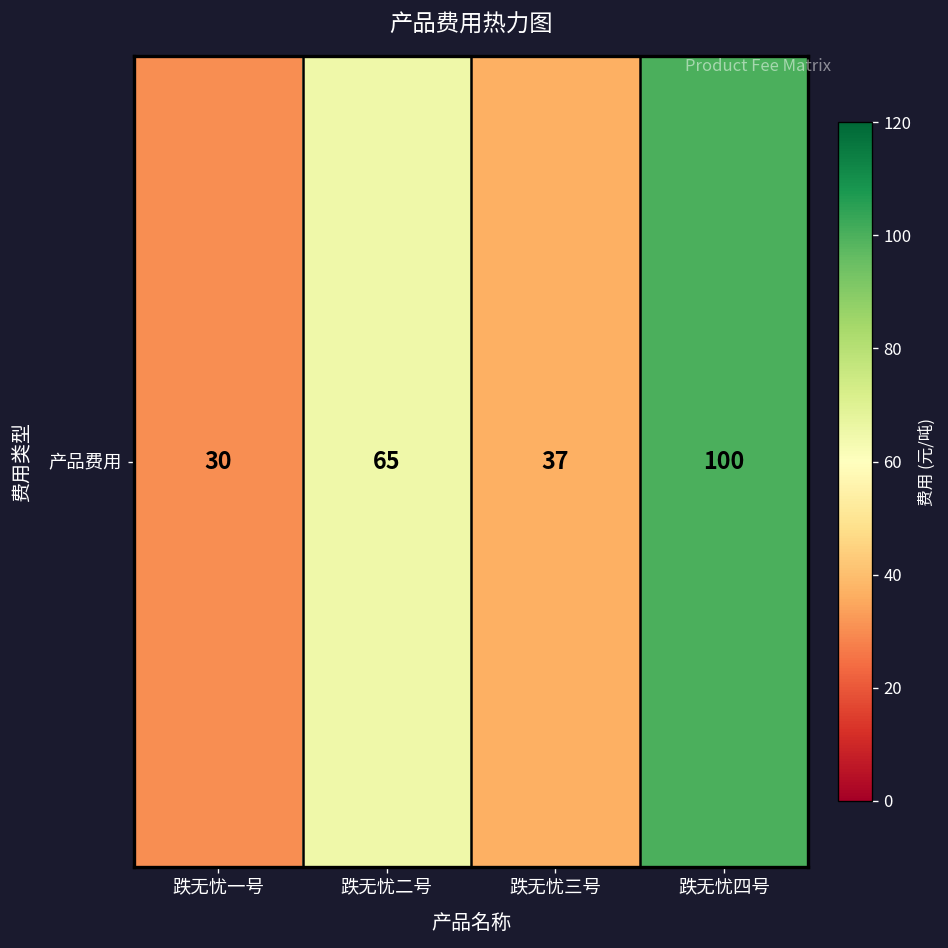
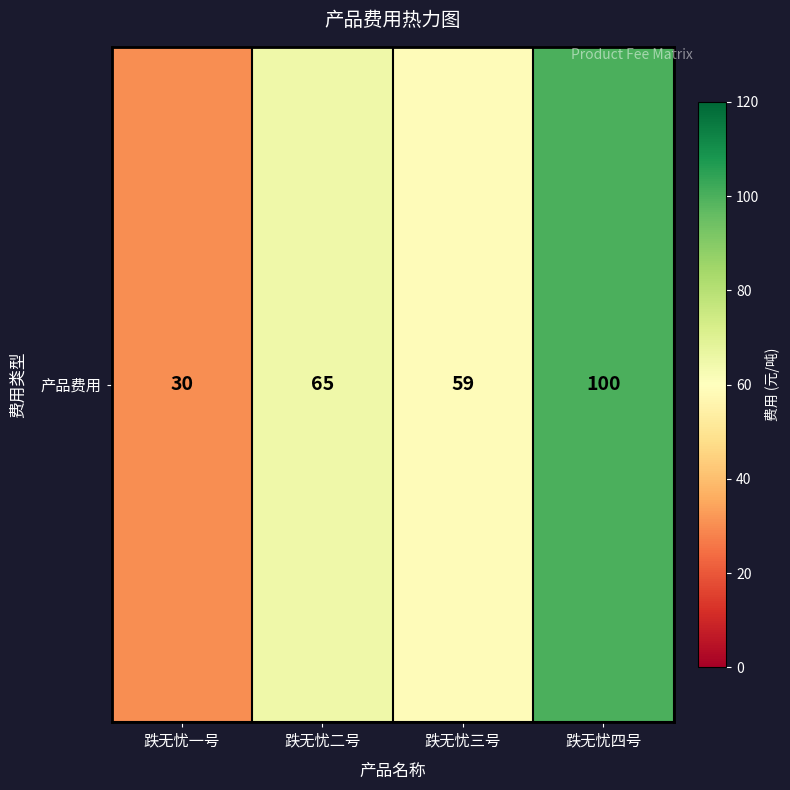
  {
    "产品费用": {
      "跌无忧一号": 30,
      "跌无忧二号": 65,
-     "跌无忧三号": 37,
+     "跌无忧三号": 59,
      "跌无忧四号": 100
    }
  }
